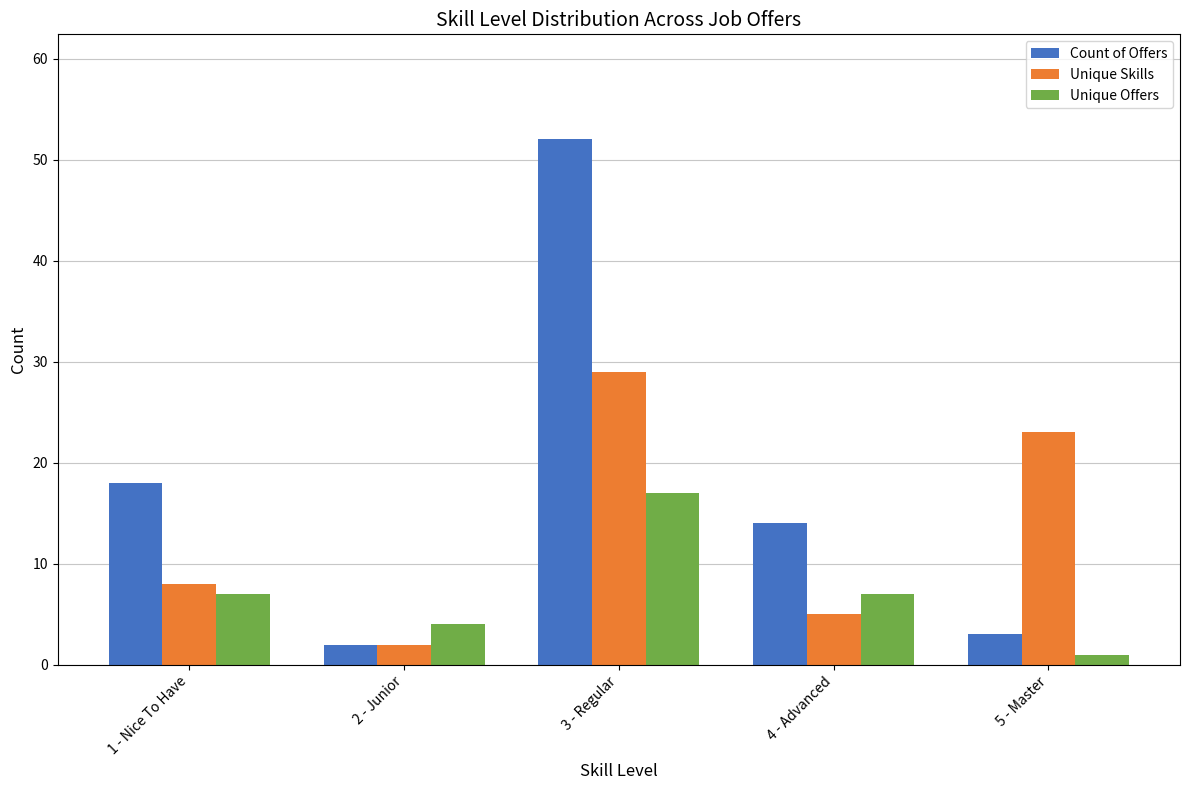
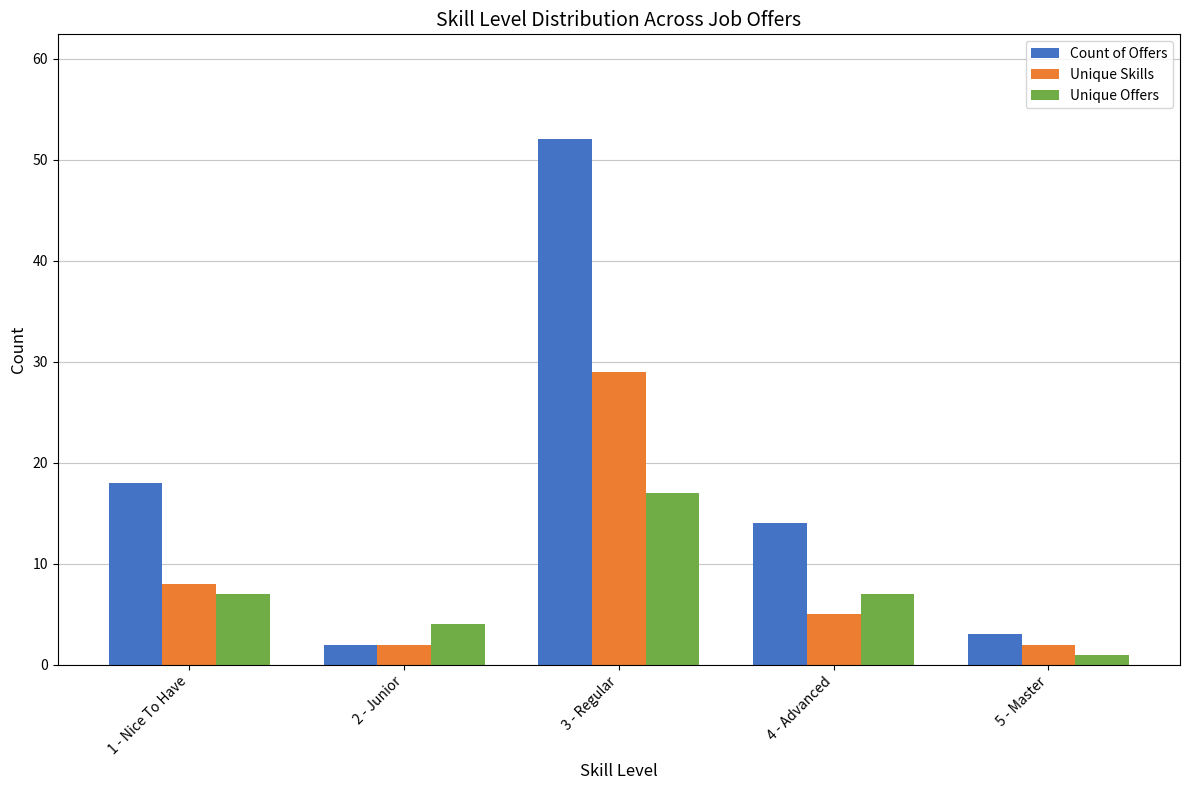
  {
    "Count of Offers": {
      "1 - Nice To Have": 18,
      "2 - Junior": 2,
      "3 - Regular": 52,
      "4 - Advanced": 14,
      "5 - Master": 3
    },
    "Unique Skills": {
      "1 - Nice To Have": 8,
      "2 - Junior": 2,
      "3 - Regular": 29,
      "4 - Advanced": 5,
-     "5 - Master": 23
+     "5 - Master": 2
    },
    "Unique Offers": {
      "1 - Nice To Have": 7,
      "2 - Junior": 4,
      "3 - Regular": 17,
      "4 - Advanced": 7,
      "5 - Master": 1
    }
  }
